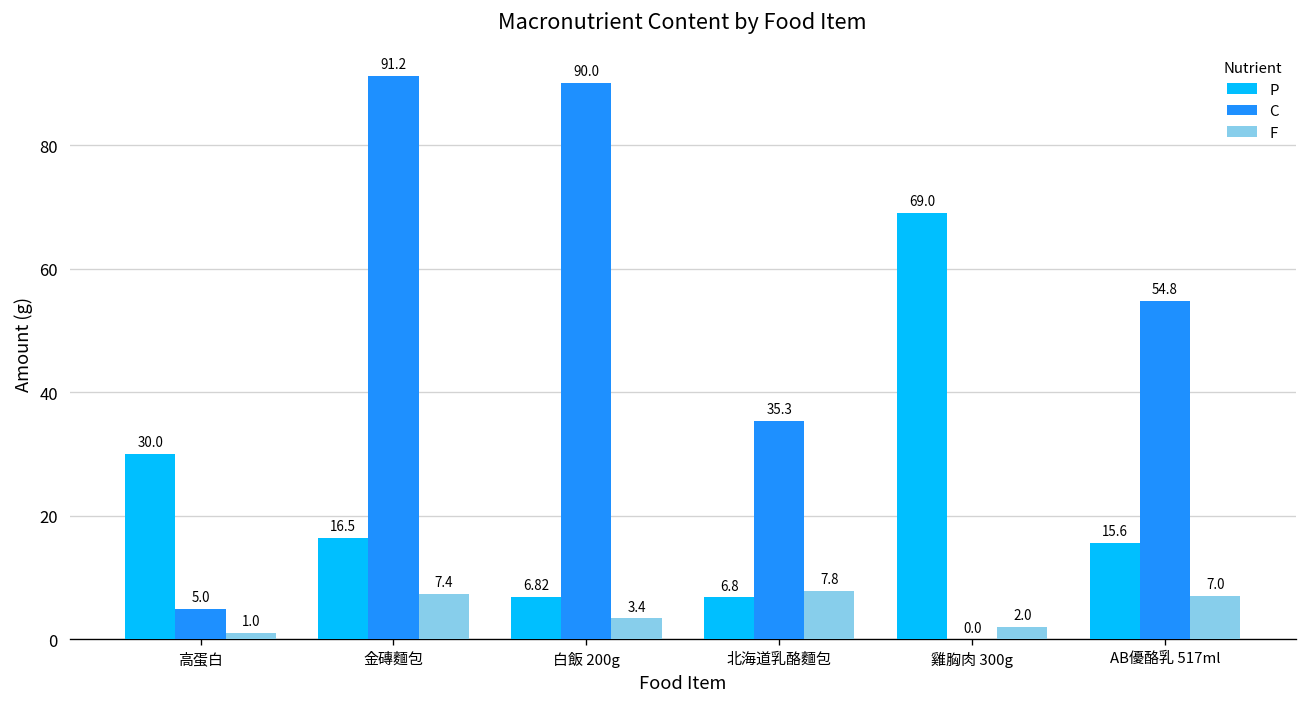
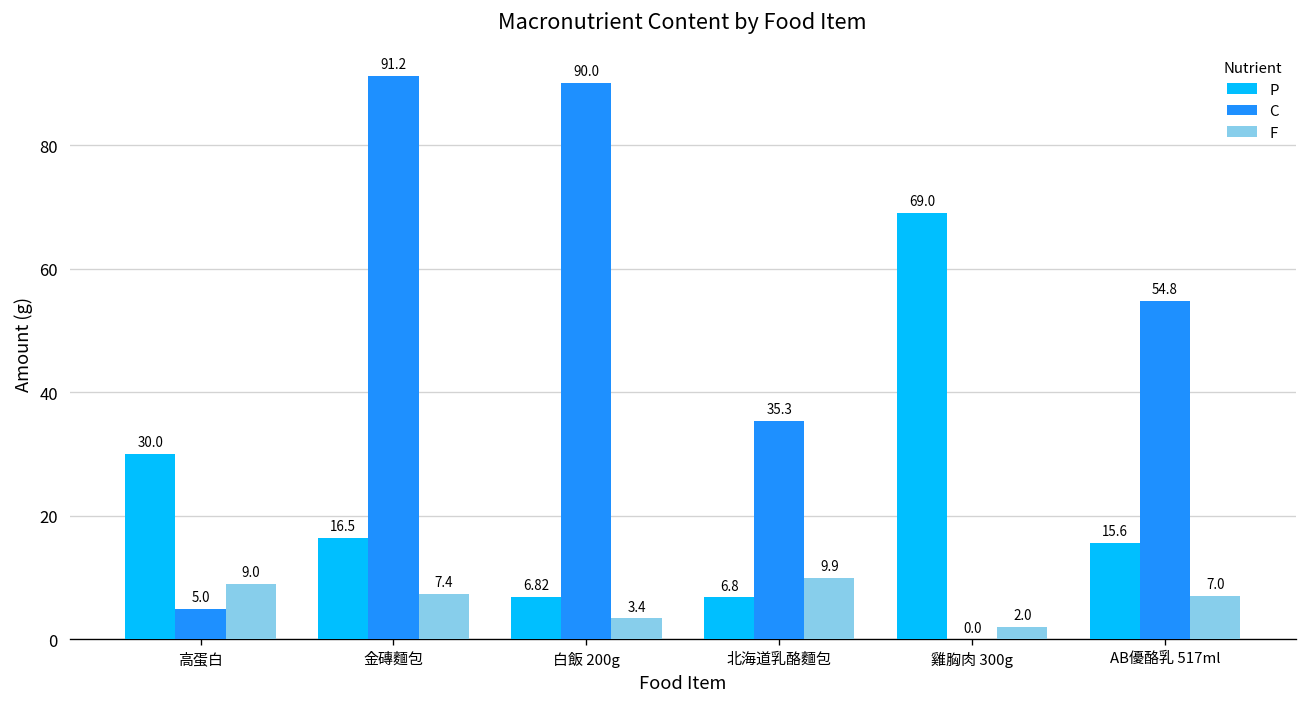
  {
    "F": {
-     "高蛋白": 1.0,
+     "高蛋白": 9.0,
      "金磚麵包": 7.4,
      "白飯 200g": 3.4,
-     "北海道乳酪麵包": 7.8,
+     "北海道乳酪麵包": 9.9,
      "雞胸肉 300g": 2.0,
      "AB優酪乳 517ml": 7.0
    }
  }
